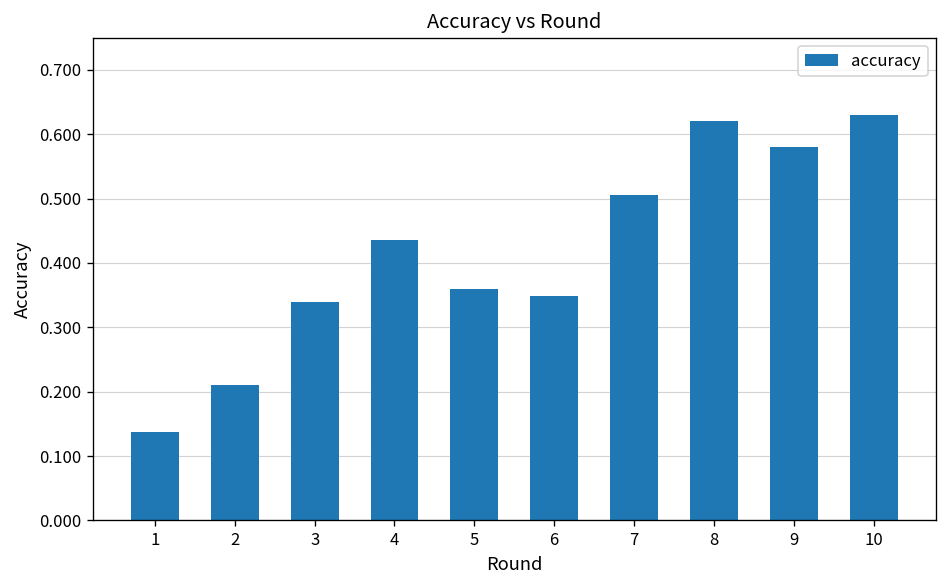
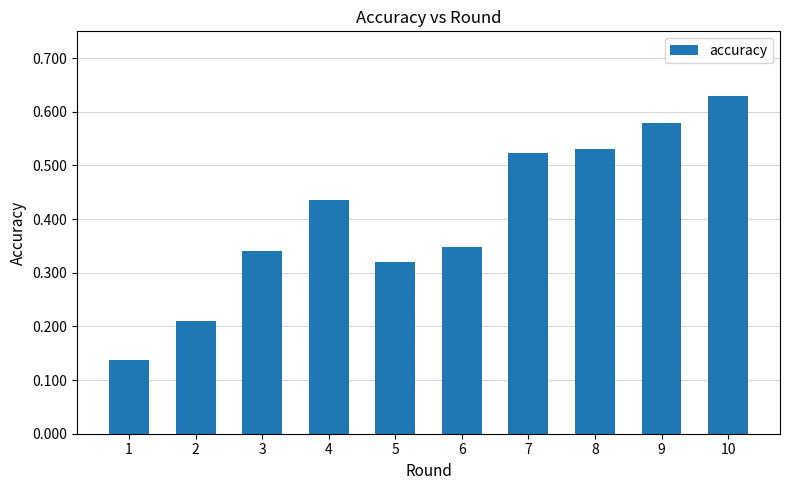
  {
    "1": 0.14,
    "2": 0.21,
    "3": 0.34,
    "4": 0.44,
-   "5": 0.36,
+   "5": 0.32,
    "6": 0.35,
-   "7": 0.51,
-   "8": 0.62,
+   "7": 0.52,
+   "8": 0.53,
    "9": 0.58,
    "10": 0.63
  }
